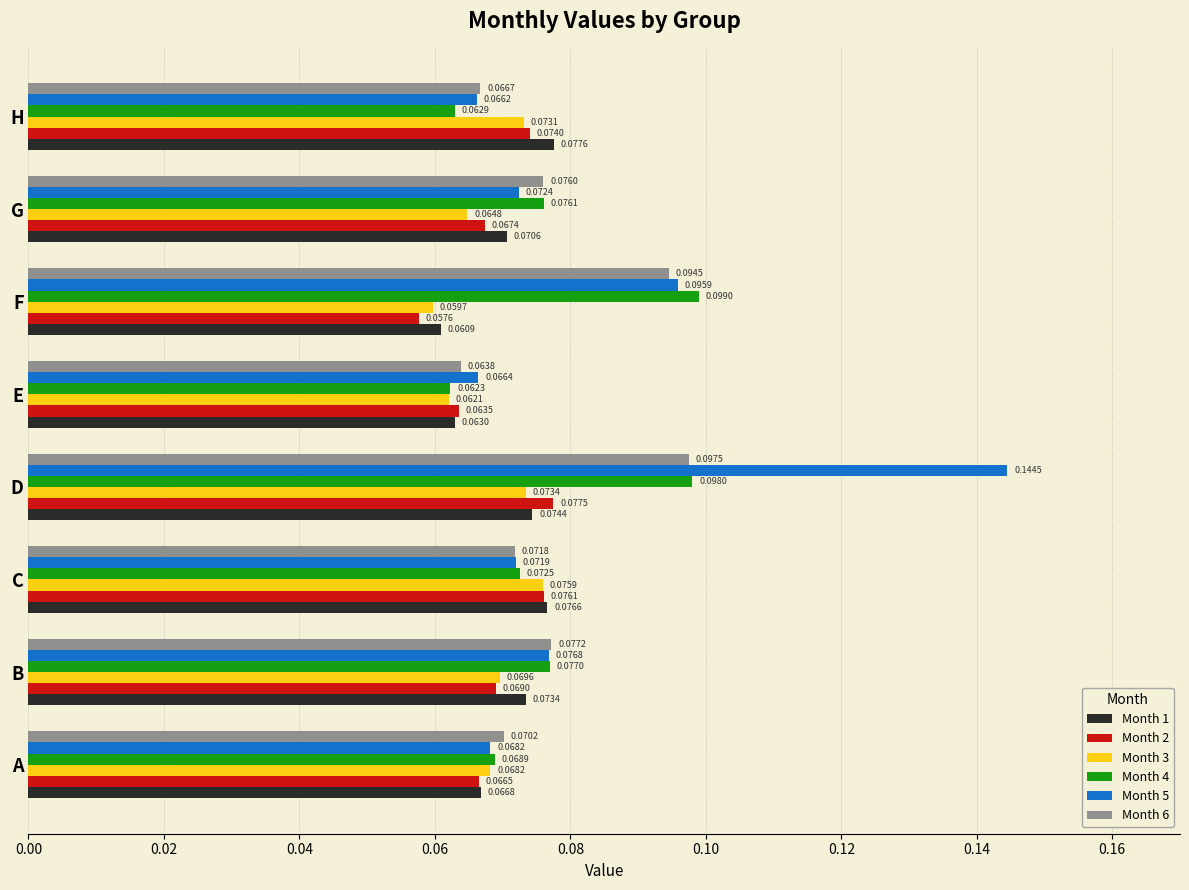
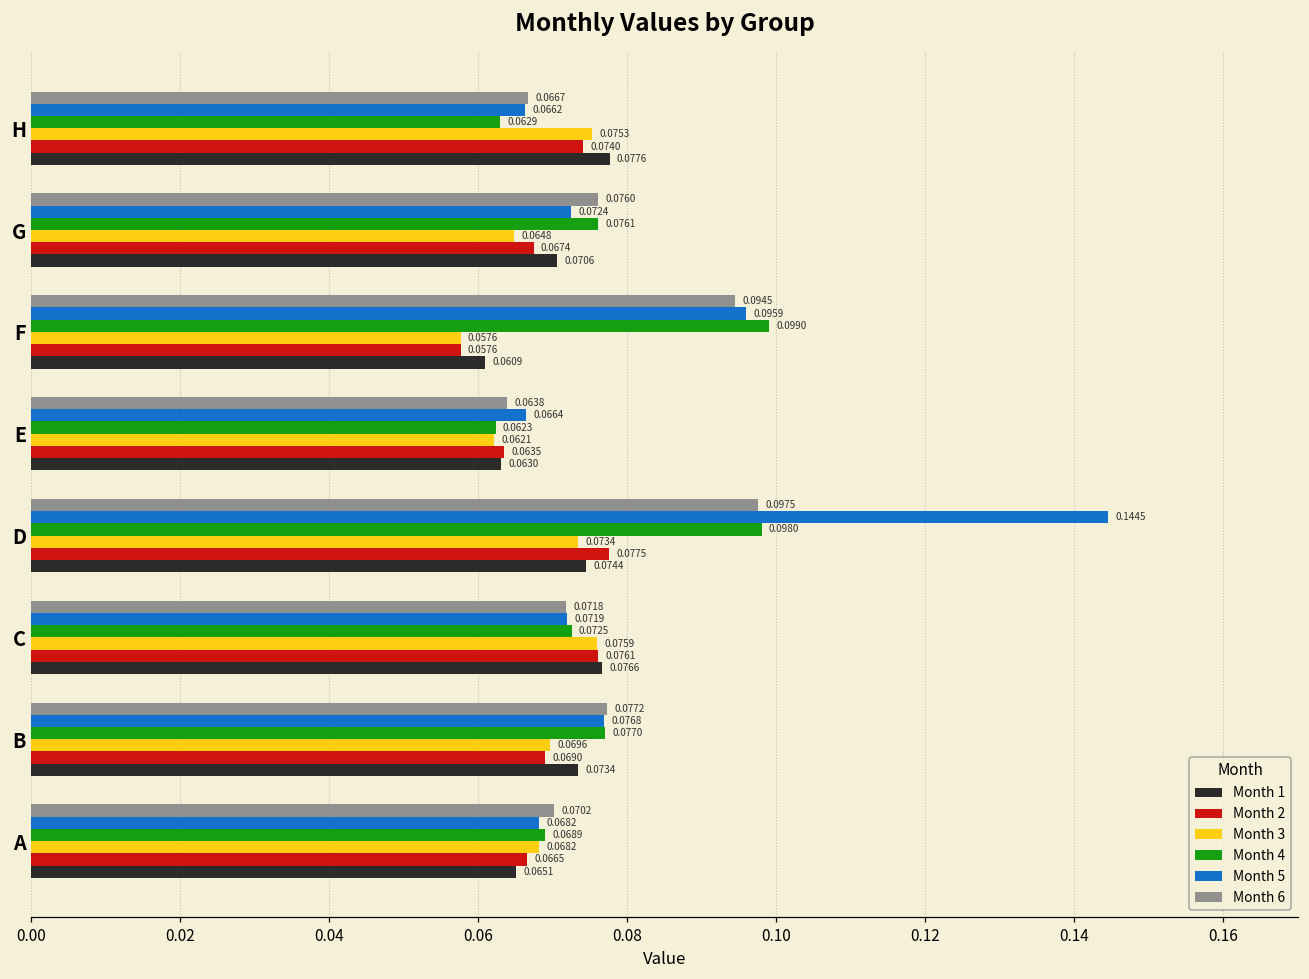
  {
    "Month 1": {
      "H": 0.0776,
      "G": 0.0706,
      "F": 0.0609,
      "E": 0.0630,
      "D": 0.0744,
      "C": 0.0766,
      "B": 0.0734,
-     "A": 0.0668
+     "A": 0.0651
    },
    "Month 2": {
      "H": 0.0740,
      "G": 0.0674,
      "F": 0.0576,
      "E": 0.0635,
      "D": 0.0775,
      "C": 0.0761,
      "B": 0.0690,
      "A": 0.0665
    },
    "Month 3": {
-     "H": 0.0731,
+     "H": 0.0753,
      "G": 0.0648,
-     "F": 0.0597,
+     "F": 0.0576,
      "E": 0.0621,
      "D": 0.0734,
      "C": 0.0759,
      "B": 0.0696,
      "A": 0.0682
    },
    "Month 4": {
      "H": 0.0629,
      "G": 0.0761,
      "F": 0.0990,
      "E": 0.0623,
      "D": 0.0980,
      "C": 0.0725,
      "B": 0.0770,
      "A": 0.0689
    },
    "Month 5": {
      "H": 0.0662,
      "G": 0.0724,
      "F": 0.0959,
      "E": 0.0664,
      "D": 0.1445,
      "C": 0.0719,
      "B": 0.0768,
      "A": 0.0682
    },
    "Month 6": {
      "H": 0.0667,
      "G": 0.0760,
      "F": 0.0945,
      "E": 0.0638,
      "D": 0.0975,
      "C": 0.0718,
      "B": 0.0772,
      "A": 0.0702
    }
  }
